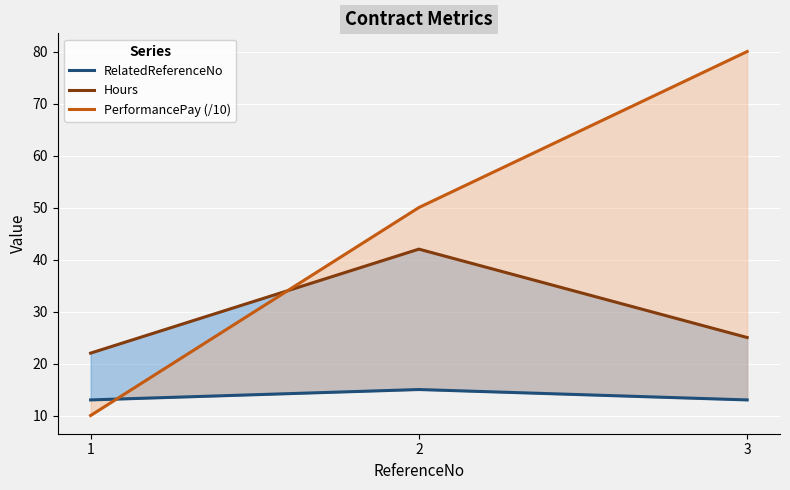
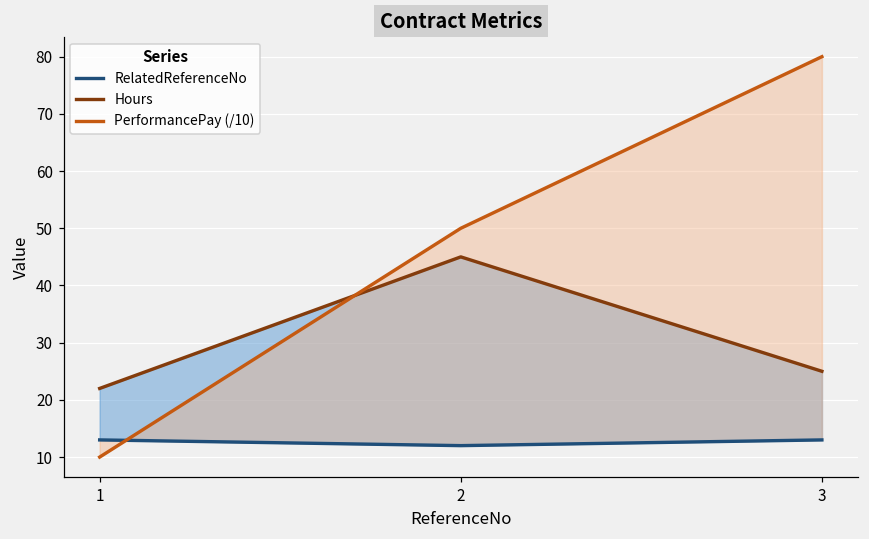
  {
    "RelatedReferenceNo": {
-     "2": 15,
+     "2": 12,
      "3": 13
    },
    "Hours": {
      "1": 22,
-     "2": 42,
+     "2": 45,
      "3": 25
    },
    "PerformancePay (/10)": {
      "1": 10
    }
  }
